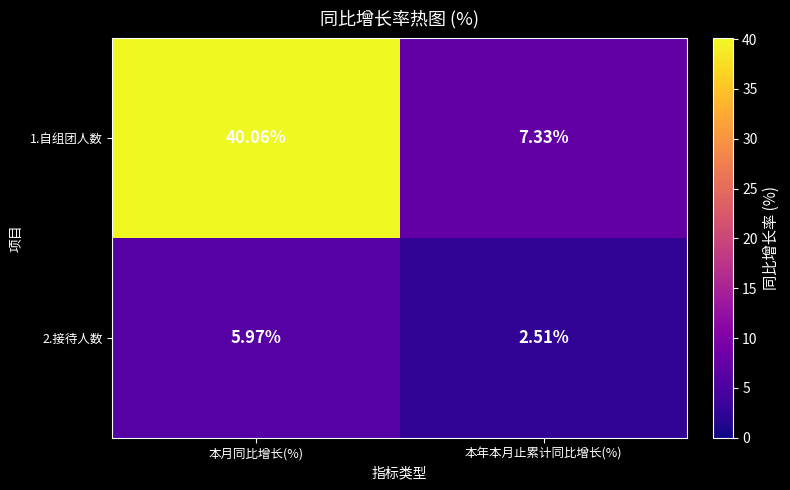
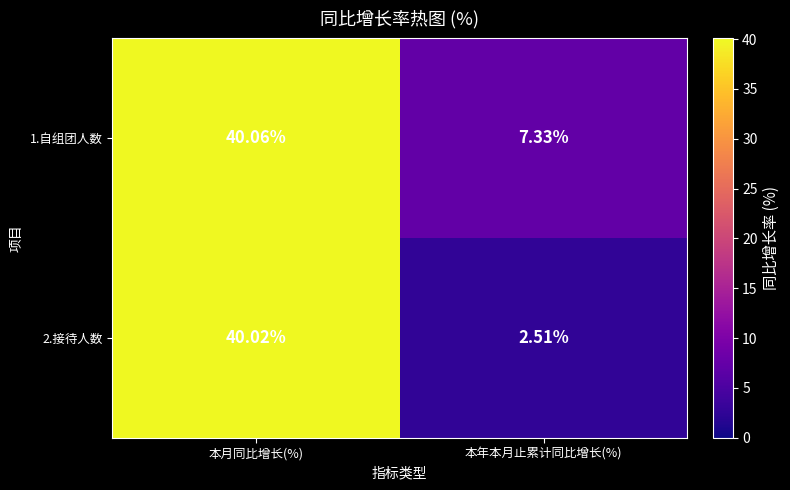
  {
    "1.自组团人数": {
      "本月同比增长(%)": "40.06%",
      "本年本月止累计同比增长(%)": "7.33%"
    },
    "2.接待人数": {
-     "本月同比增长(%)": "5.97%",
+     "本月同比增长(%)": "40.02%",
      "本年本月止累计同比增长(%)": "2.51%"
    }
  }
